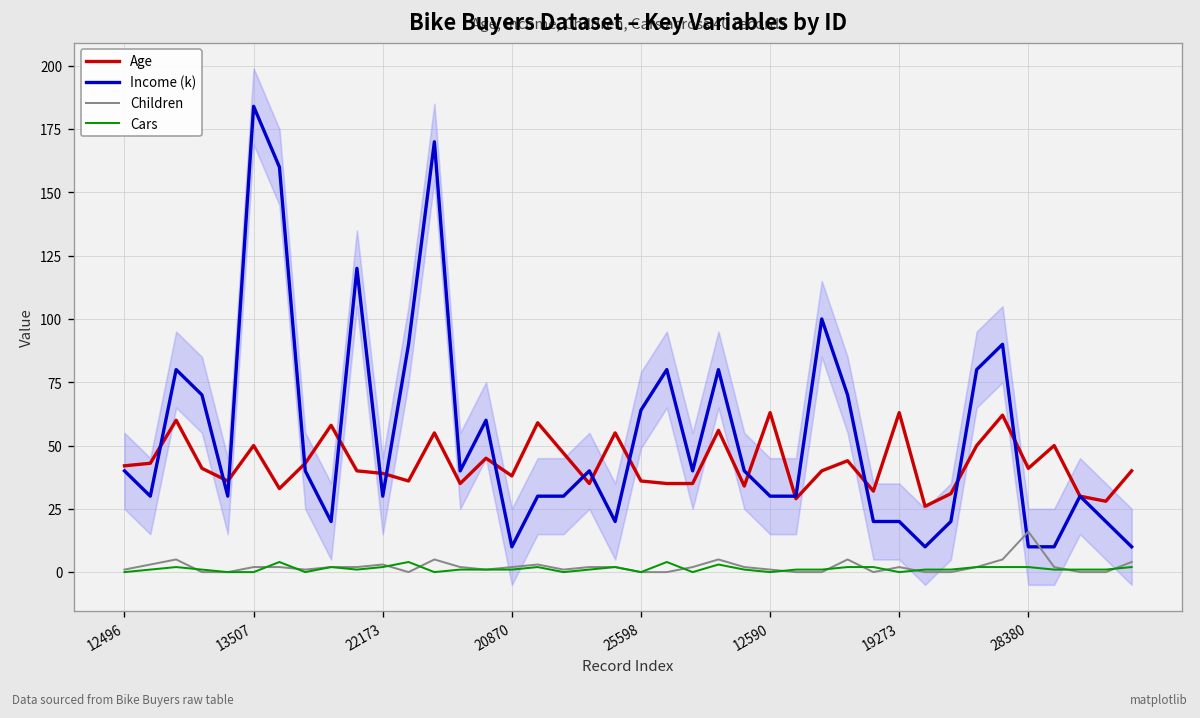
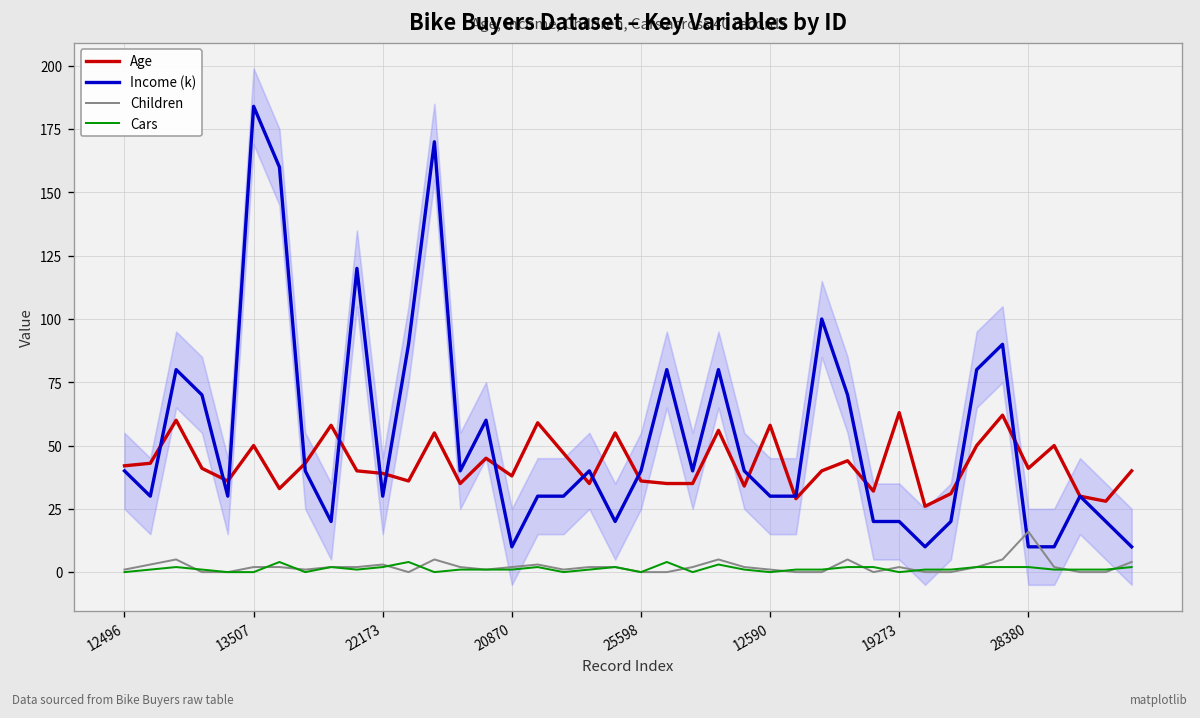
  {
    "Age": {
      "12496": 42,
      "13507": 50,
      "22173": 39,
      "20870": 38,
      "25598": 36,
-     "12590": 63,
+     "12590": 58,
      "19273": 63,
      "28380": 41
    },
    "Income (k)": {
      "12496": 40,
      "13507": 184,
      "22173": 30,
      "20870": 10,
-     "25598": 64,
+     "25598": 40,
      "12590": 30,
      "19273": 20,
      "28380": 10
    },
    "Children": {
      "13507": 2,
      "19273": 2,
      "28380": 16
    },
    "Cars": {
      "13507": 0,
      "19273": 0,
      "28380": 2
    }
  }
